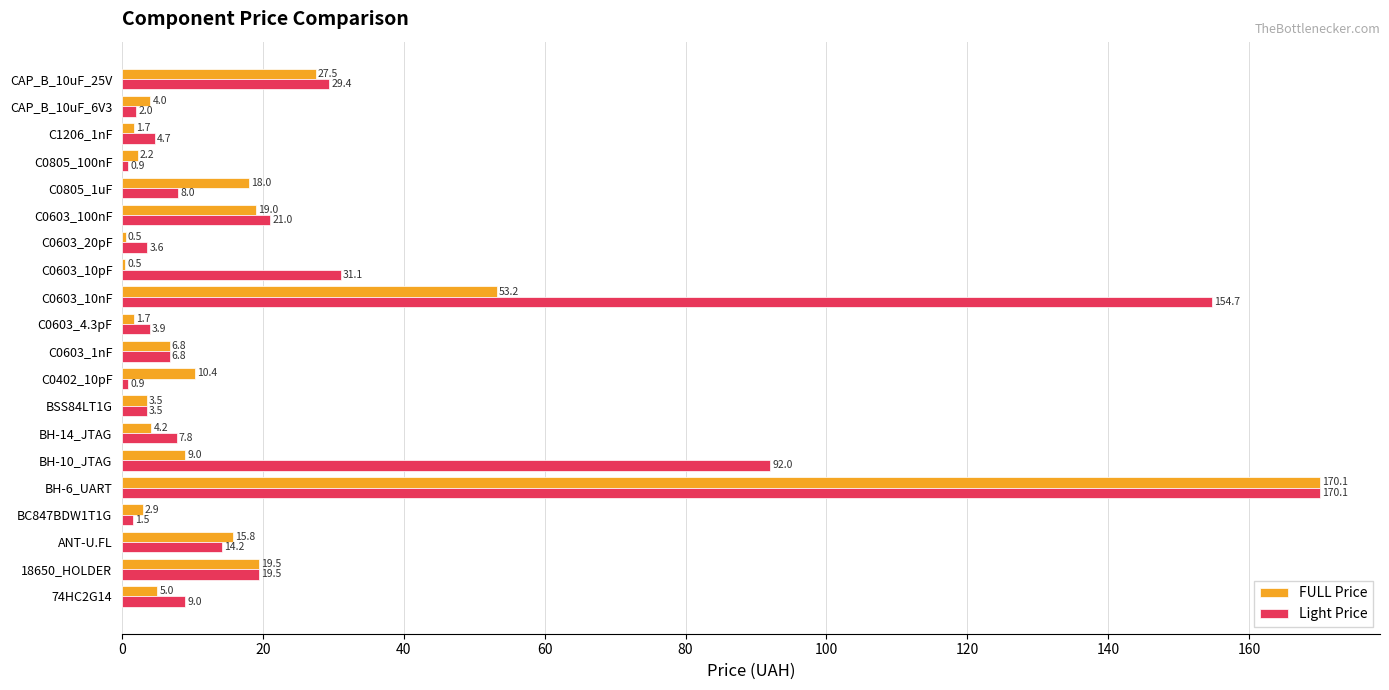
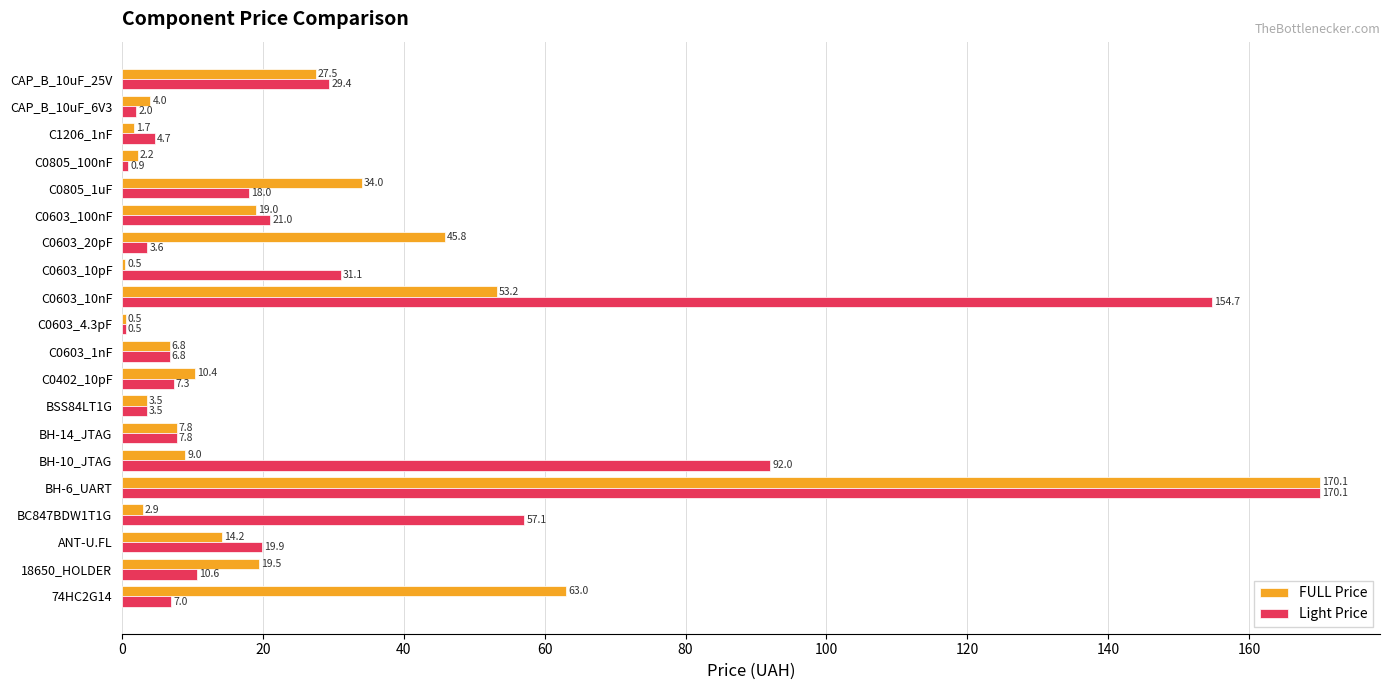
  {
    "FULL Price": {
      "CAP_B_10uF_25V": 27.5,
      "CAP_B_10uF_6V3": 4.0,
      "C1206_1nF": 1.7,
      "C0805_100nF": 2.2,
-     "C0805_1uF": 18.0,
+     "C0805_1uF": 34.0,
      "C0603_100nF": 19.0,
-     "C0603_20pF": 0.5,
+     "C0603_20pF": 45.8,
      "C0603_10pF": 0.5,
      "C0603_10nF": 53.2,
-     "C0603_4.3pF": 1.7,
+     "C0603_4.3pF": 0.5,
      "C0603_1nF": 6.8,
      "C0402_10pF": 10.4,
      "BSS84LT1G": 3.5,
-     "BH-14_JTAG": 4.2,
+     "BH-14_JTAG": 7.8,
      "BH-10_JTAG": 9.0,
      "BH-6_UART": 170.1,
      "BC847BDW1T1G": 2.9,
-     "ANT-U.FL": 15.8,
+     "ANT-U.FL": 14.2,
      "18650_HOLDER": 19.5,
-     "74HC2G14": 5.0
+     "74HC2G14": 63.0
    },
    "Light Price": {
      "CAP_B_10uF_25V": 29.4,
      "CAP_B_10uF_6V3": 2.0,
      "C1206_1nF": 4.7,
      "C0805_100nF": 0.9,
-     "C0805_1uF": 8.0,
+     "C0805_1uF": 18.0,
      "C0603_100nF": 21.0,
      "C0603_20pF": 3.6,
      "C0603_10pF": 31.1,
      "C0603_10nF": 154.7,
-     "C0603_4.3pF": 3.9,
+     "C0603_4.3pF": 0.5,
      "C0603_1nF": 6.8,
-     "C0402_10pF": 0.9,
+     "C0402_10pF": 7.3,
      "BSS84LT1G": 3.5,
      "BH-14_JTAG": 7.8,
      "BH-10_JTAG": 92.0,
      "BH-6_UART": 170.1,
-     "BC847BDW1T1G": 1.5,
-     "ANT-U.FL": 14.2,
-     "18650_HOLDER": 19.5,
-     "74HC2G14": 9.0
+     "BC847BDW1T1G": 57.1,
+     "ANT-U.FL": 19.9,
+     "18650_HOLDER": 10.6,
+     "74HC2G14": 7.0
    }
  }
